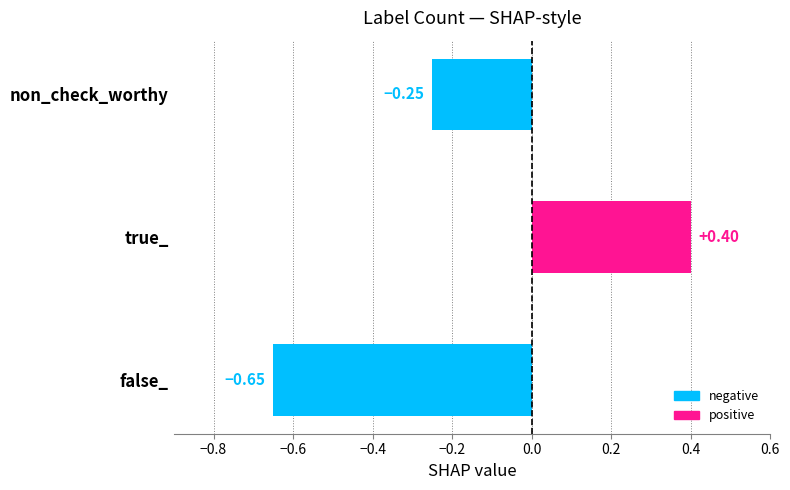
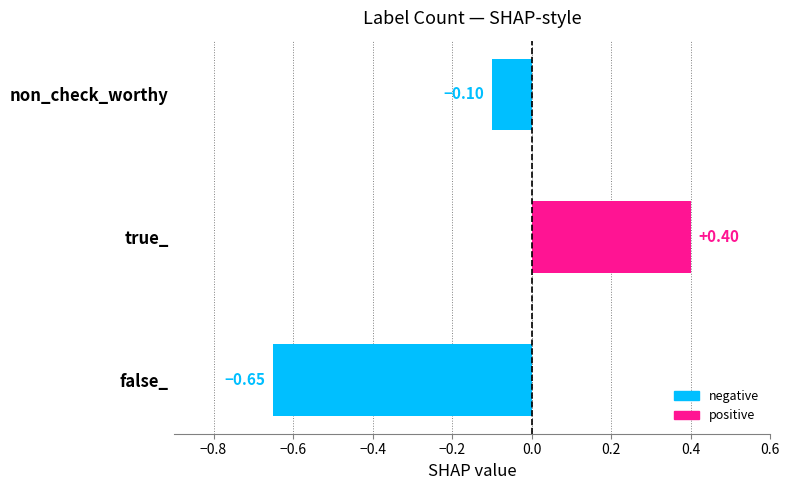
  {
-   "non_check_worthy": "-0.25",
+   "non_check_worthy": "-0.10",
    "true_": "+0.40",
    "false_": "-0.65"
  }
